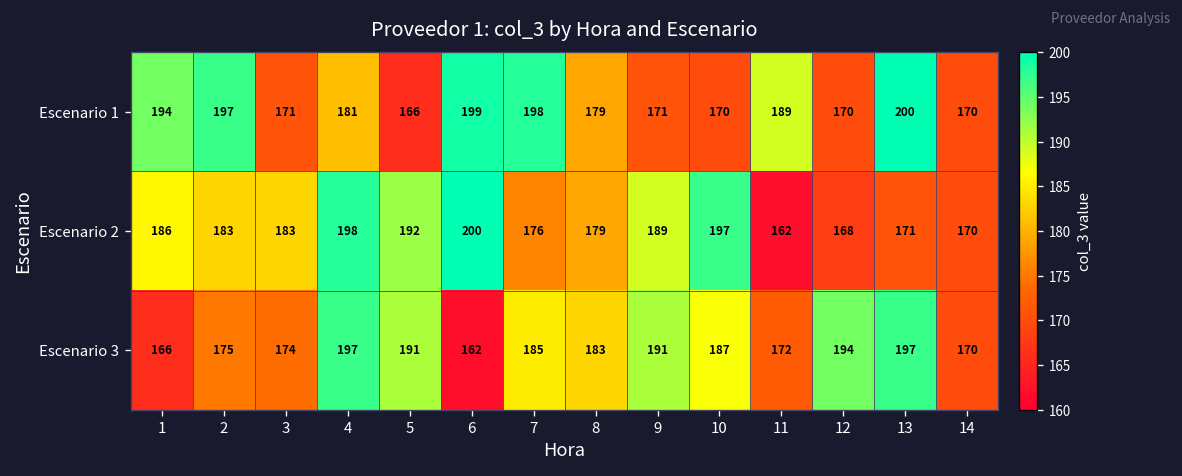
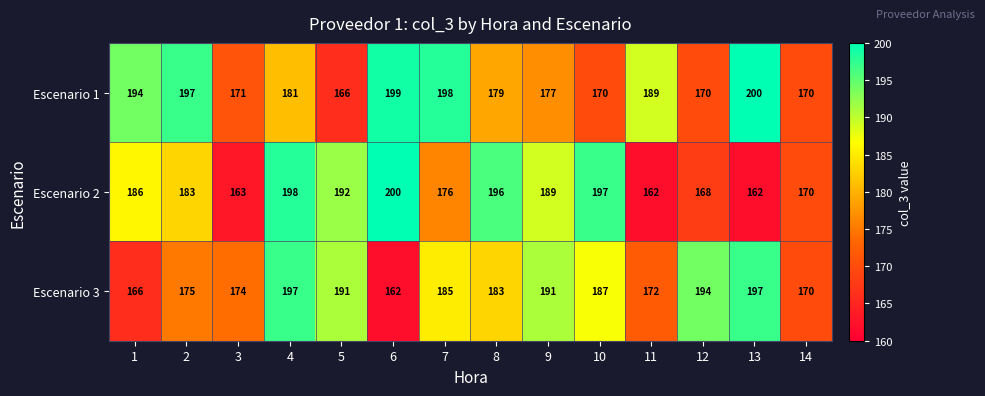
  {
    "Escenario 1": {
      "1": 194,
      "2": 197,
      "3": 171,
      "4": 181,
      "5": 166,
      "6": 199,
      "7": 198,
      "8": 179,
-     "9": 171,
+     "9": 177,
      "10": 170,
      "11": 189,
      "12": 170,
      "13": 200,
      "14": 170
    },
    "Escenario 2": {
      "1": 186,
      "2": 183,
-     "3": 183,
+     "3": 163,
      "4": 198,
      "5": 192,
      "6": 200,
      "7": 176,
-     "8": 179,
+     "8": 196,
      "9": 189,
      "10": 197,
      "11": 162,
      "12": 168,
-     "13": 171,
+     "13": 162,
      "14": 170
    },
    "Escenario 3": {
      "1": 166,
      "2": 175,
      "3": 174,
      "4": 197,
      "5": 191,
      "6": 162,
      "7": 185,
      "8": 183,
      "9": 191,
      "10": 187,
      "11": 172,
      "12": 194,
      "13": 197,
      "14": 170
    }
  }
